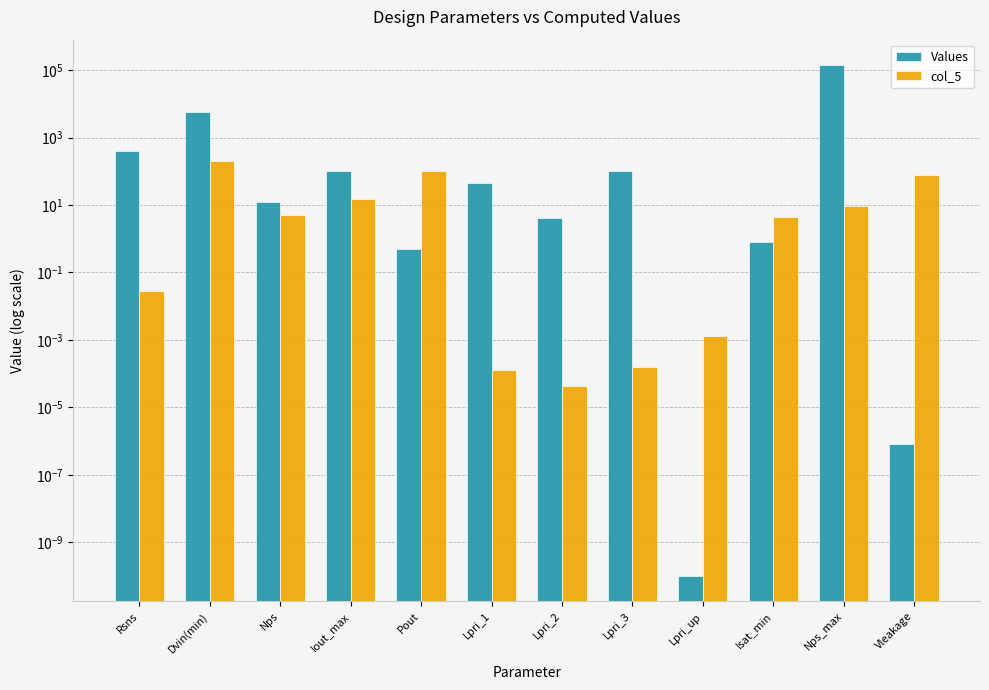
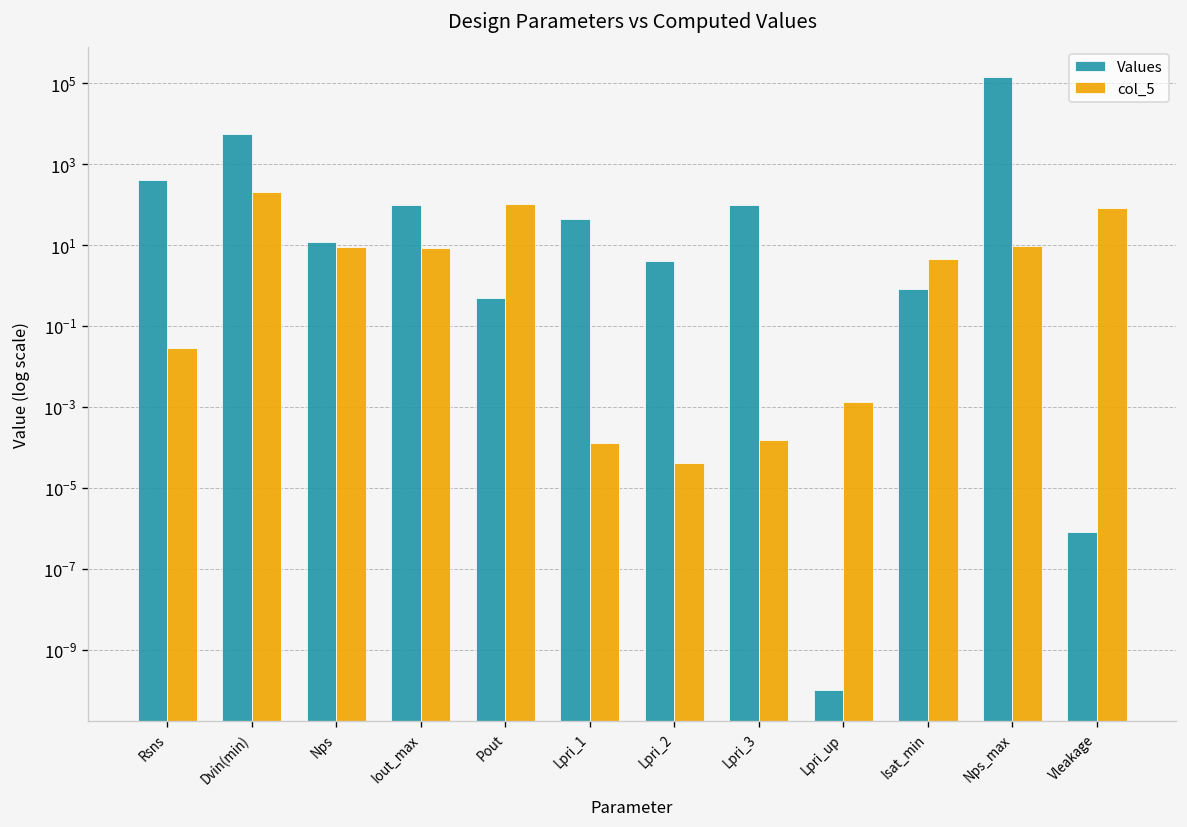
  {
    "Values": {
      "Rsns": 400,
      "Dvin(min)": 6000,
      "Nps": 12,
      "Iout_max": 100,
      "Pout": 0.5,
      "Lpri_1": 50,
      "Lpri_2": 4,
      "Lpri_3": 100,
      "Lpri_up": 0.00000000010,
      "Isat_min": 0.8,
      "Nps_max": 140000,
      "Vleakage": 0.0000008
    },
    "col_5": {
      "Rsns": 0.03,
      "Dvin(min)": 200,
-     "Nps": 5,
-     "Iout_max": 10,
+     "Nps": 9,
+     "Iout_max": 8,
      "Pout": 100,
      "Lpri_1": 0.00013,
      "Lpri_2": 0.00004,
      "Lpri_3": 0.0002,
      "Lpri_up": 0.0013,
      "Isat_min": 5,
      "Nps_max": 10,
      "Vleakage": 80
    }
  }
